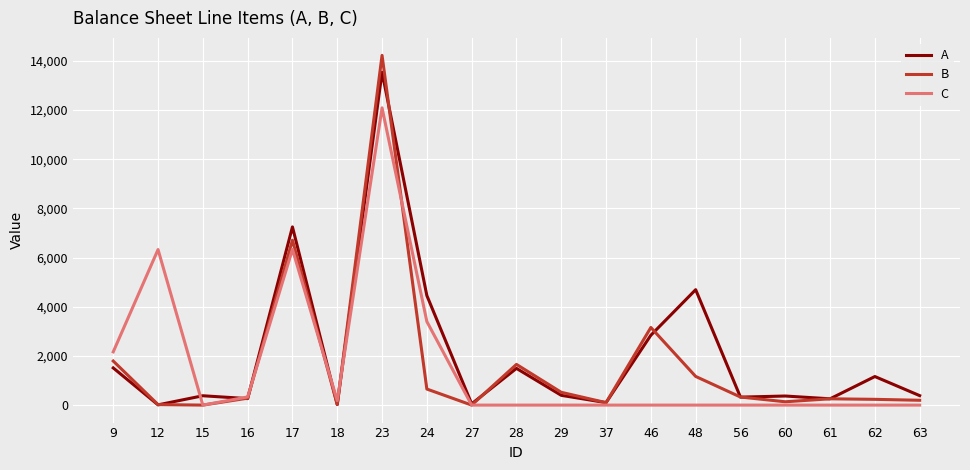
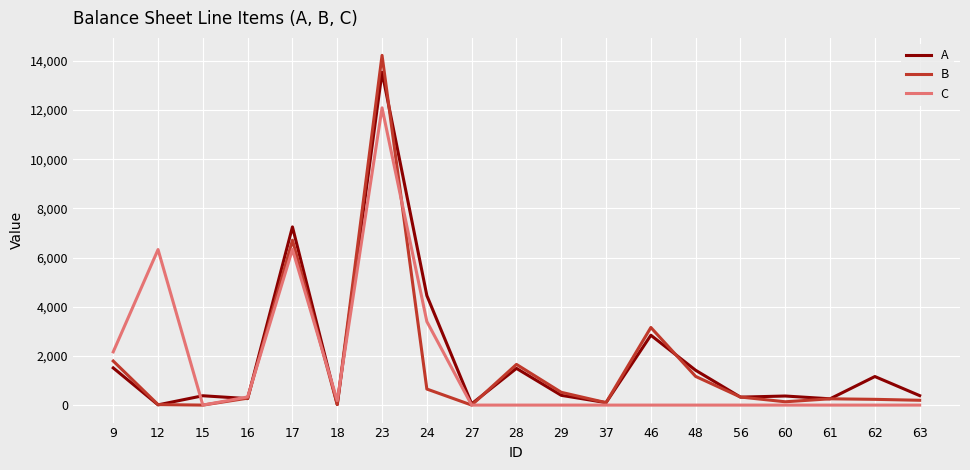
  {
    "A": {
      "9": "1,500",
      "15": "400",
      "17": "7,200",
      "23": "13,500",
      "24": "4,500",
      "28": "1,500",
      "29": "400",
      "46": "2,800",
-     "48": "4,700",
+     "48": "1,400",
      "60": "400",
      "62": "1,200",
      "63": "400"
    },
    "B": {
      "9": "1,800",
      "17": "6,700",
      "23": "14,200",
      "24": "700",
      "28": "1,700",
      "29": "500",
      "46": "3,200",
      "48": "1,200",
      "60": "100",
      "62": "200",
      "63": "200"
    },
    "C": {
      "9": "2,200",
      "12": "6,300",
      "17": "6,300",
      "18": "200",
      "23": "12,100",
      "24": "3,400",
      "28": "0",
      "29": "0",
      "46": "0",
      "48": "0",
      "56": "0",
      "60": "0",
      "61": "0",
      "62": "0",
      "63": "0"
    }
  }
